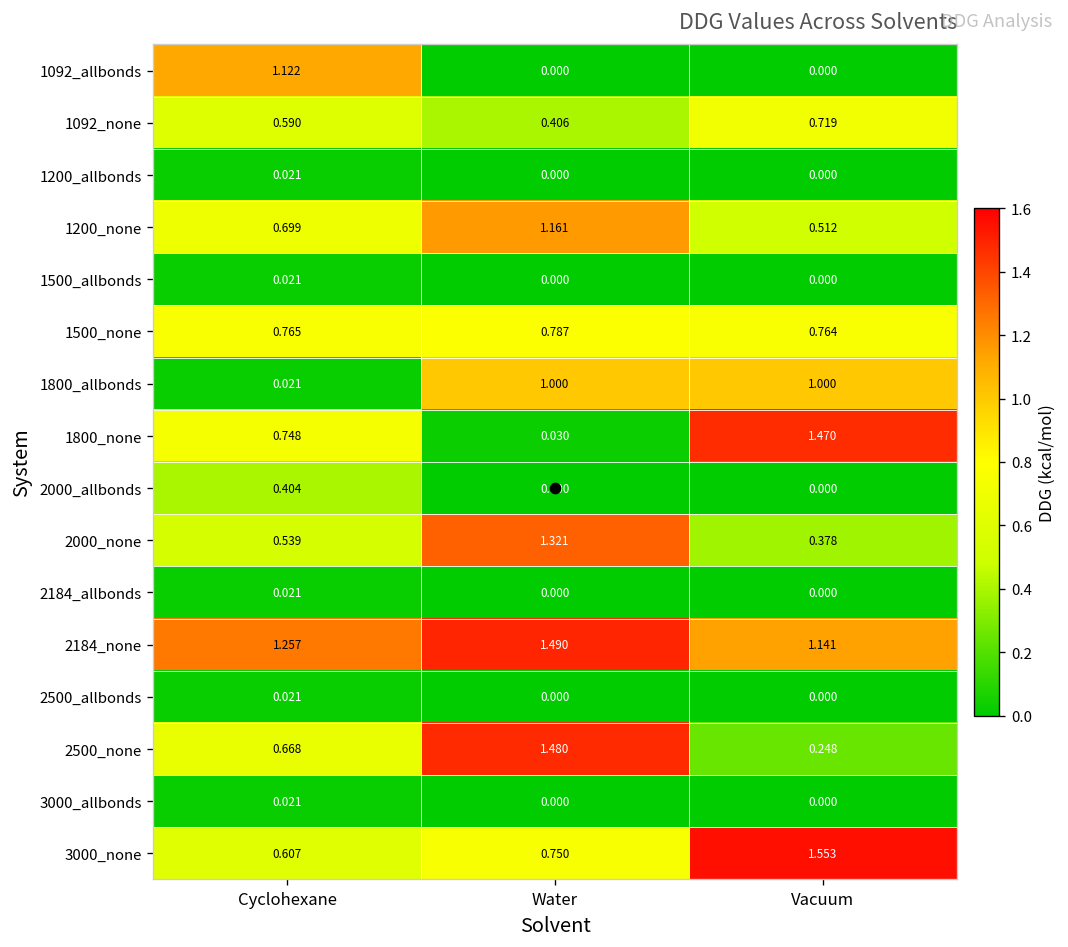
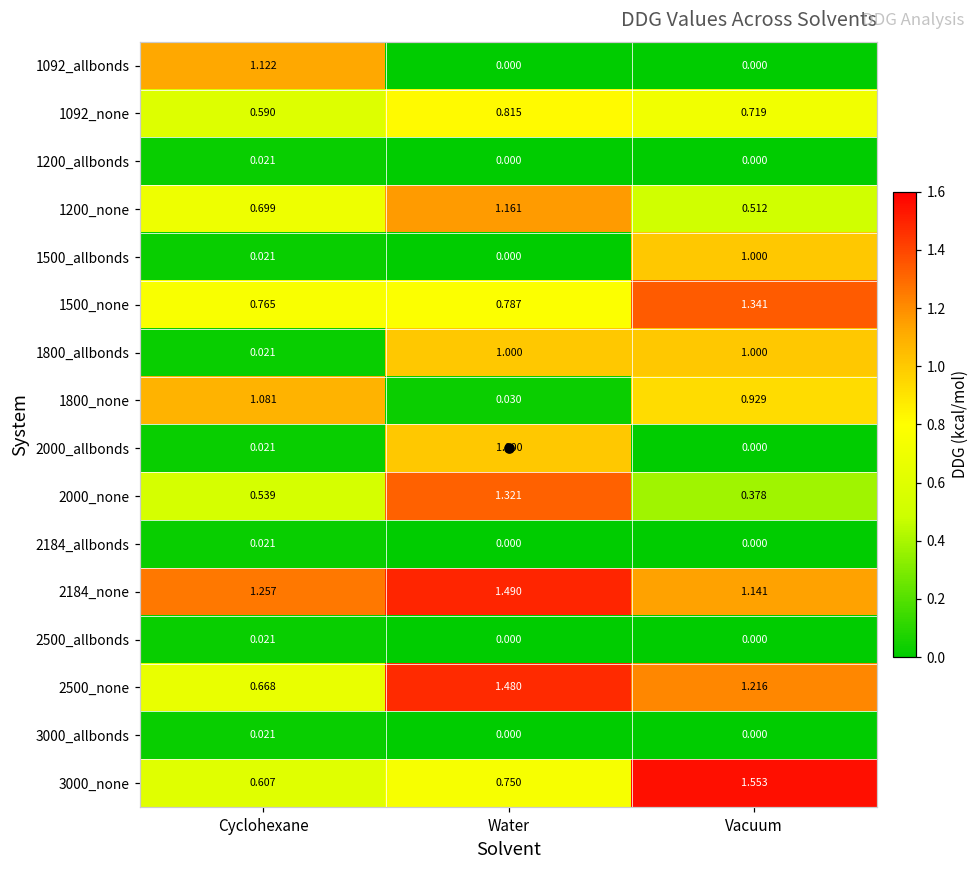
  {
    "1092_allbonds": {
      "Cyclohexane": 1.122,
      "Water": 0.000,
      "Vacuum": 0.000
    },
    "1092_none": {
      "Cyclohexane": 0.590,
-     "Water": 0.406,
+     "Water": 0.815,
      "Vacuum": 0.719
    },
    "1200_allbonds": {
      "Cyclohexane": 0.021,
      "Water": 0.000,
      "Vacuum": 0.000
    },
    "1200_none": {
      "Cyclohexane": 0.699,
      "Water": 1.161,
      "Vacuum": 0.512
    },
    "1500_allbonds": {
      "Cyclohexane": 0.021,
      "Water": 0.000,
-     "Vacuum": 0.000
+     "Vacuum": 1.000
    },
    "1500_none": {
      "Cyclohexane": 0.765,
      "Water": 0.787,
-     "Vacuum": 0.764
+     "Vacuum": 1.341
    },
    "1800_allbonds": {
      "Cyclohexane": 0.021,
      "Water": 1.000,
      "Vacuum": 1.000
    },
    "1800_none": {
-     "Cyclohexane": 0.748,
+     "Cyclohexane": 1.081,
      "Water": 0.030,
-     "Vacuum": 1.470
+     "Vacuum": 0.929
    },
    "2000_allbonds": {
-     "Cyclohexane": 0.404,
-     "Water": 0.000,
+     "Cyclohexane": 0.021,
+     "Water": 1.000,
      "Vacuum": 0.000
    },
    "2000_none": {
      "Cyclohexane": 0.539,
      "Water": 1.321,
      "Vacuum": 0.378
    },
    "2184_allbonds": {
      "Cyclohexane": 0.021,
      "Water": 0.000,
      "Vacuum": 0.000
    },
    "2184_none": {
      "Cyclohexane": 1.257,
      "Water": 1.490,
      "Vacuum": 1.141
    },
    "2500_allbonds": {
      "Cyclohexane": 0.021,
      "Water": 0.000,
      "Vacuum": 0.000
    },
    "2500_none": {
      "Cyclohexane": 0.668,
      "Water": 1.480,
-     "Vacuum": 0.248
+     "Vacuum": 1.216
    },
    "3000_allbonds": {
      "Cyclohexane": 0.021,
      "Water": 0.000,
      "Vacuum": 0.000
    },
    "3000_none": {
      "Cyclohexane": 0.607,
      "Water": 0.750,
      "Vacuum": 1.553
    }
  }
